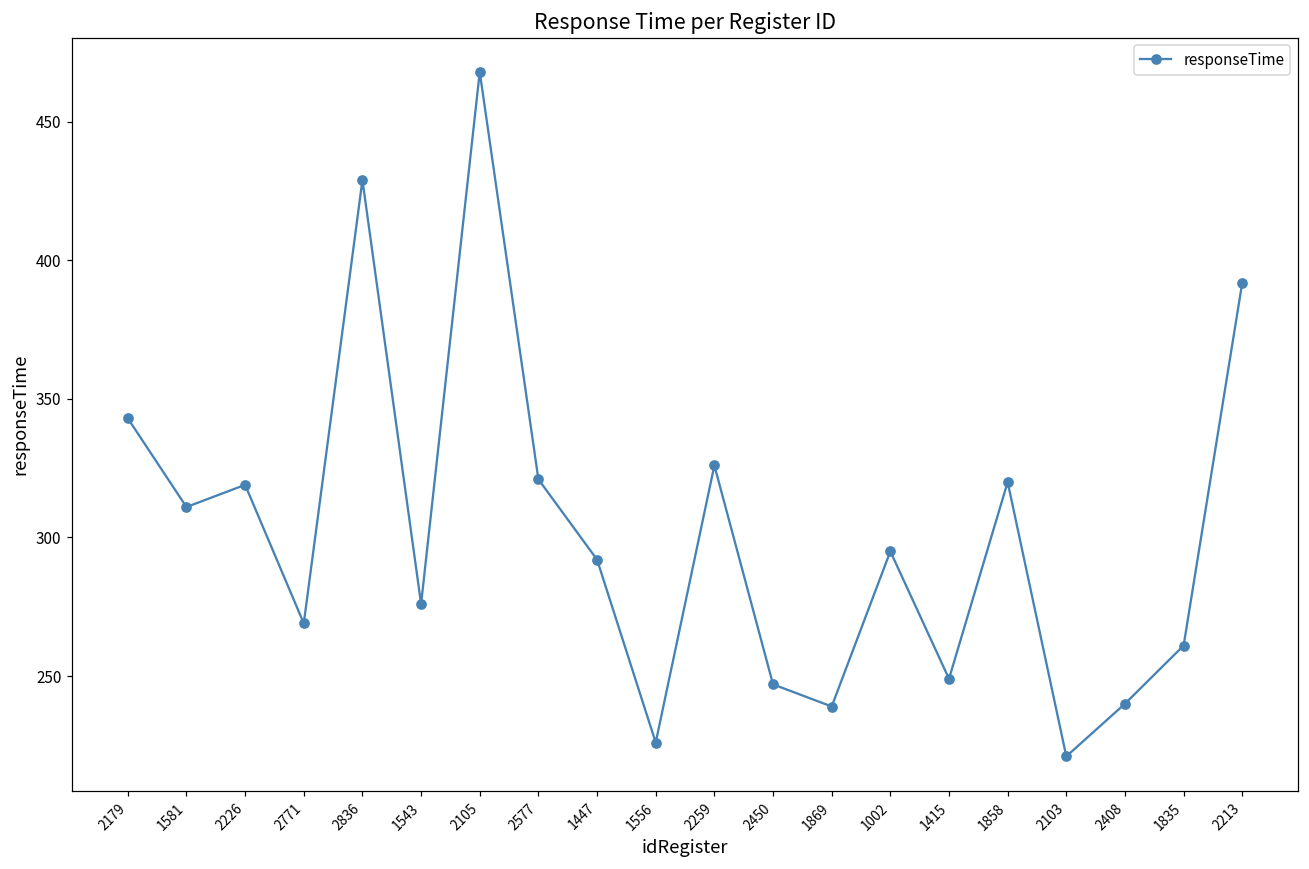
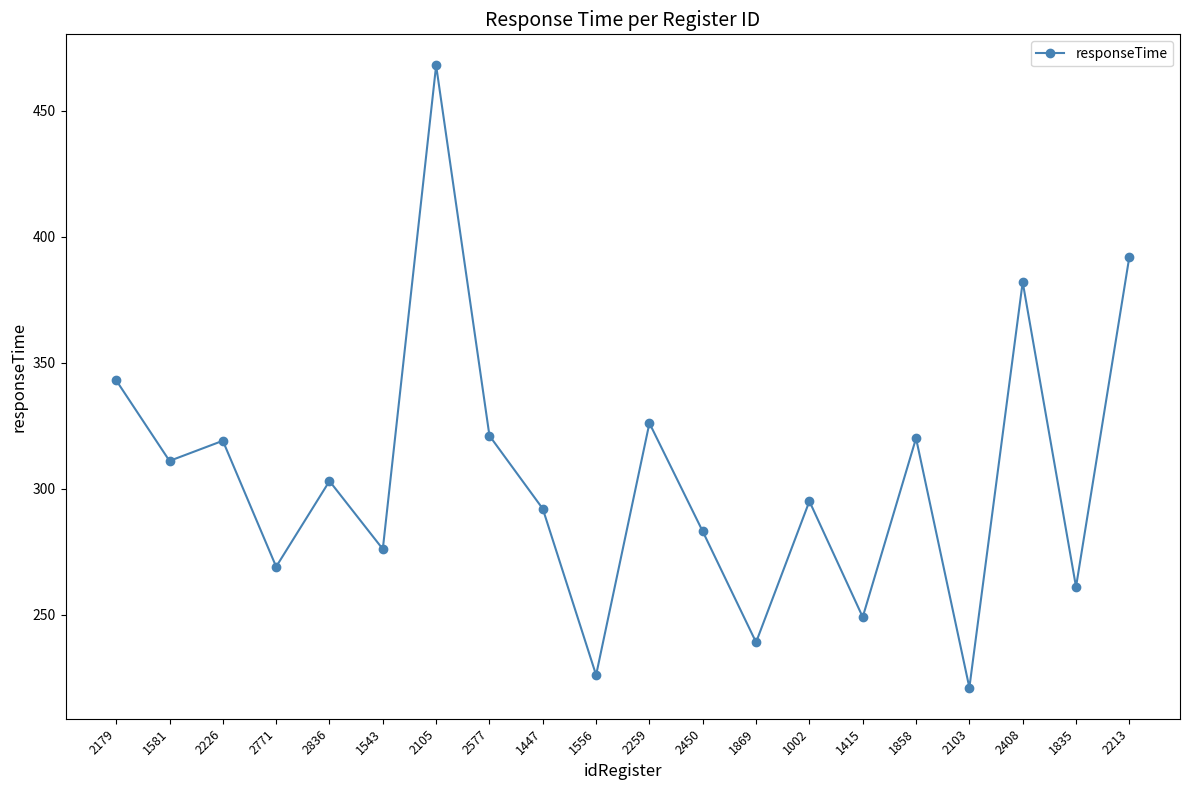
  {
    "2179": 343,
    "1581": 311,
    "2226": 319,
    "2771": 269,
-   "2836": 429,
+   "2836": 303,
    "1543": 276,
    "2105": 468,
    "2577": 321,
    "1447": 292,
    "1556": 226,
    "2259": 326,
-   "2450": 247,
+   "2450": 283,
    "1869": 239,
    "1002": 295,
    "1415": 249,
    "1858": 320,
    "2103": 221,
-   "2408": 240,
+   "2408": 382,
    "1835": 261,
    "2213": 392
  }
